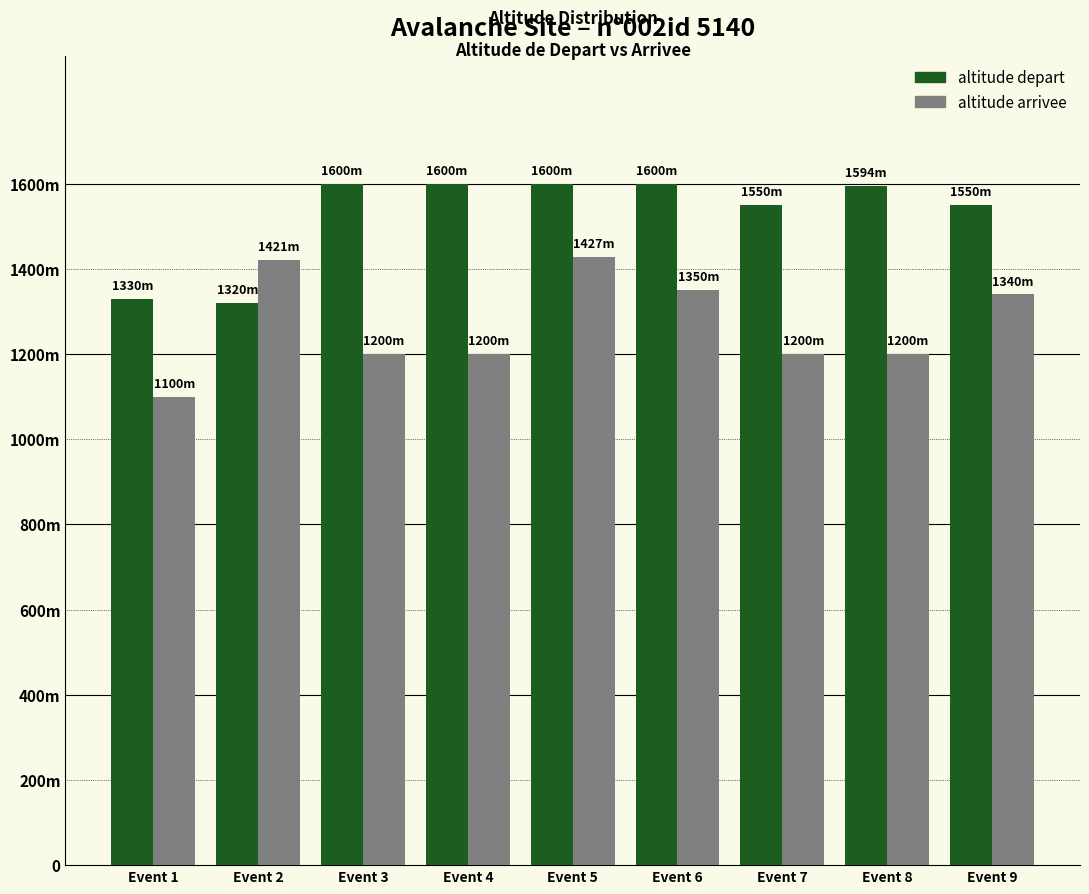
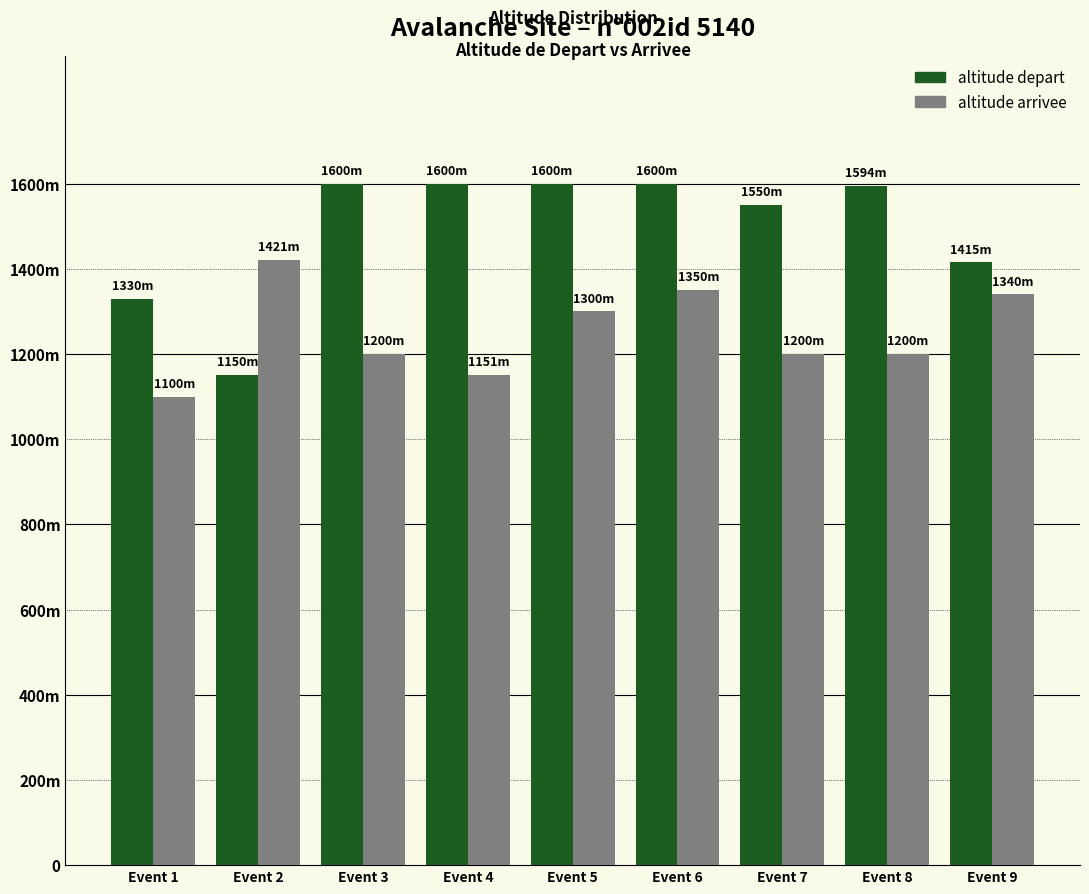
  {
    "altitude depart": {
      "Event 1": "1330m",
-     "Event 2": "1320m",
+     "Event 2": "1150m",
      "Event 3": "1600m",
      "Event 4": "1600m",
      "Event 5": "1600m",
      "Event 6": "1600m",
      "Event 7": "1550m",
      "Event 8": "1594m",
-     "Event 9": "1550m"
+     "Event 9": "1415m"
    },
    "altitude arrivee": {
      "Event 1": "1100m",
      "Event 2": "1421m",
      "Event 3": "1200m",
-     "Event 4": "1200m",
-     "Event 5": "1427m",
+     "Event 4": "1151m",
+     "Event 5": "1300m",
      "Event 6": "1350m",
      "Event 7": "1200m",
      "Event 8": "1200m",
      "Event 9": "1340m"
    }
  }
